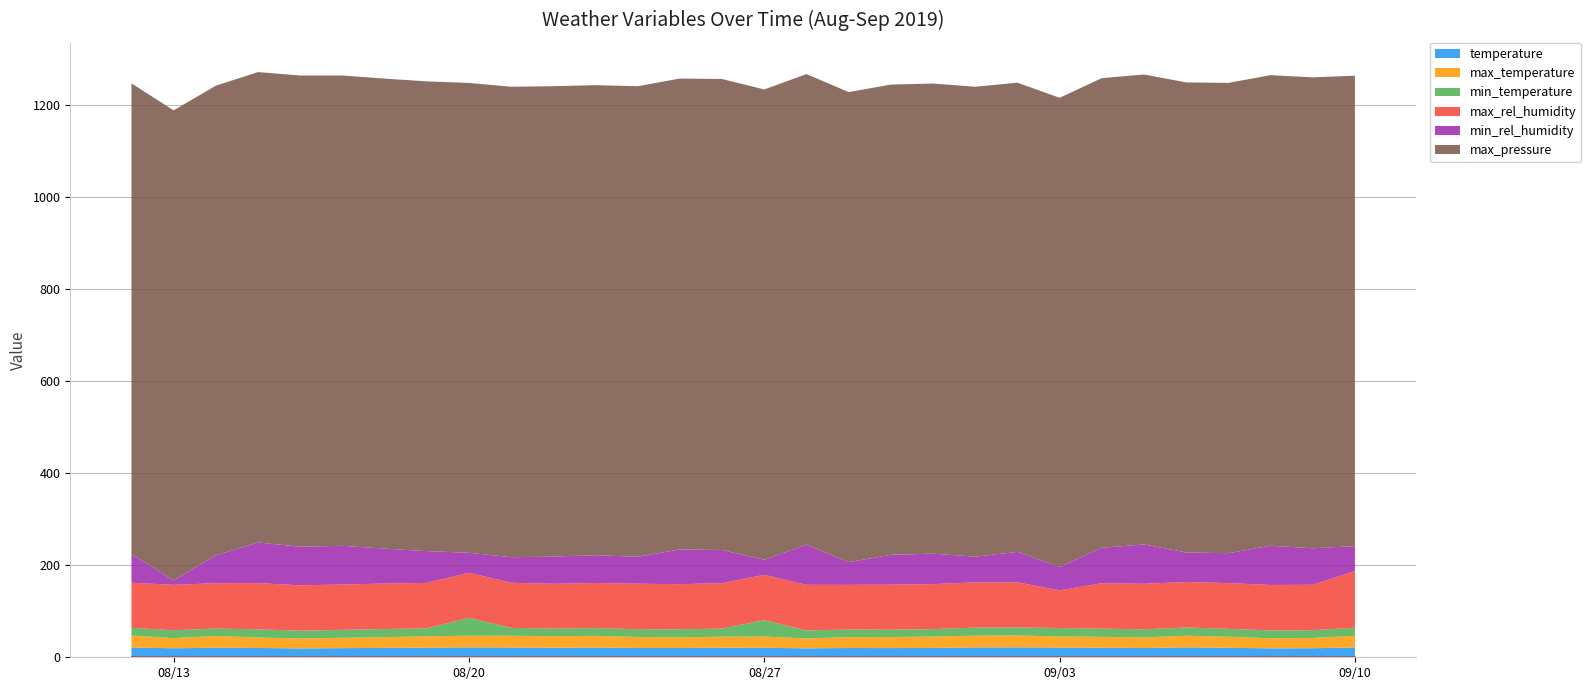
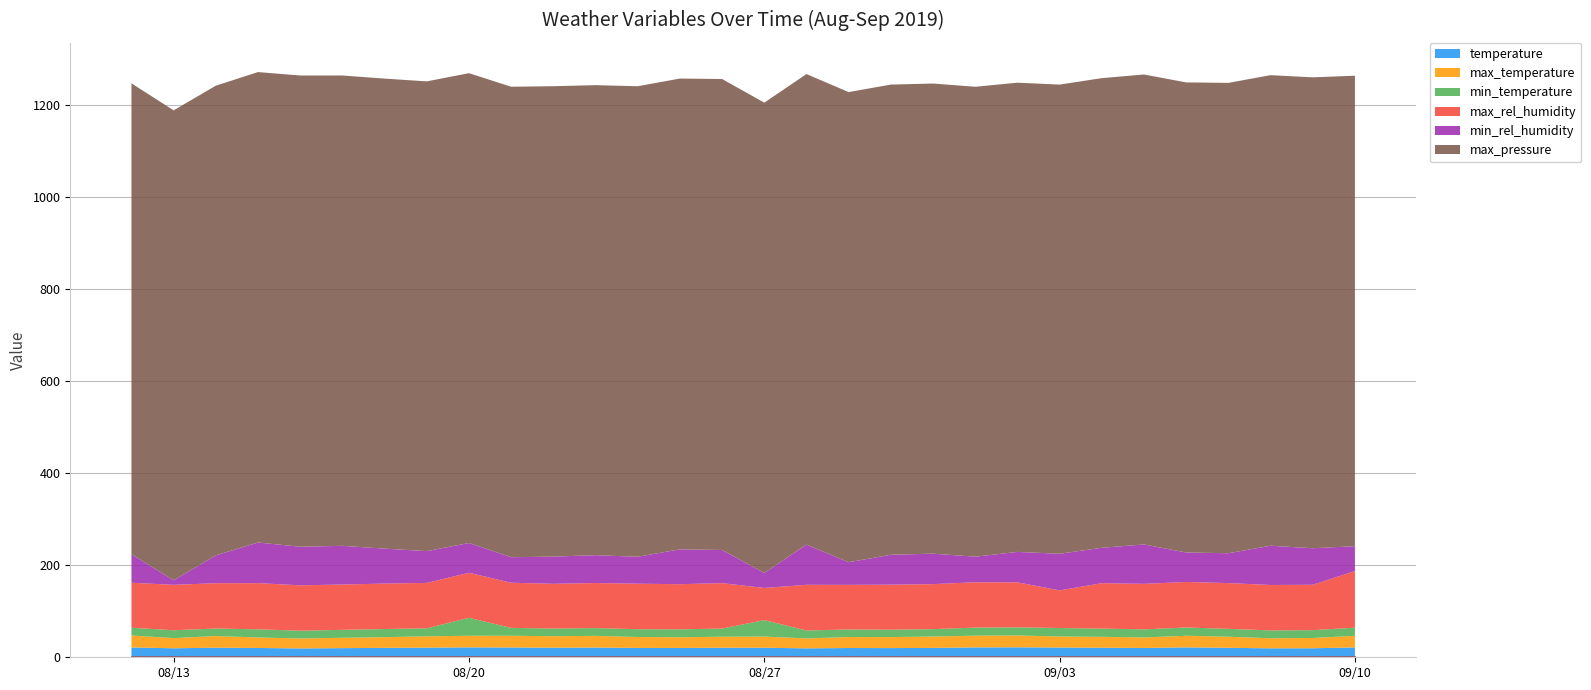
  {
    "temperature": {
      "08/13": 20,
      "08/20": 20,
      "08/27": 20,
      "09/03": 20,
      "09/10": 20
    },
    "max_temperature": {
      "08/13": 20,
      "08/20": 30,
      "08/27": 20,
      "09/03": 20,
      "09/10": 30
    },
    "min_temperature": {
      "08/13": 20,
      "08/20": 40,
      "08/27": 40,
      "09/03": 20,
      "09/10": 20
    },
    "max_rel_humidity": {
      "08/13": 100,
      "08/20": 100,
-     "08/27": 100,
+     "08/27": 70,
      "09/03": 80,
      "09/10": 120
    },
    "min_rel_humidity": {
      "08/13": 10,
-     "08/20": 40,
+     "08/20": 60,
      "08/27": 30,
-     "09/03": 50,
+     "09/03": 80,
      "09/10": 50
    }
  }
